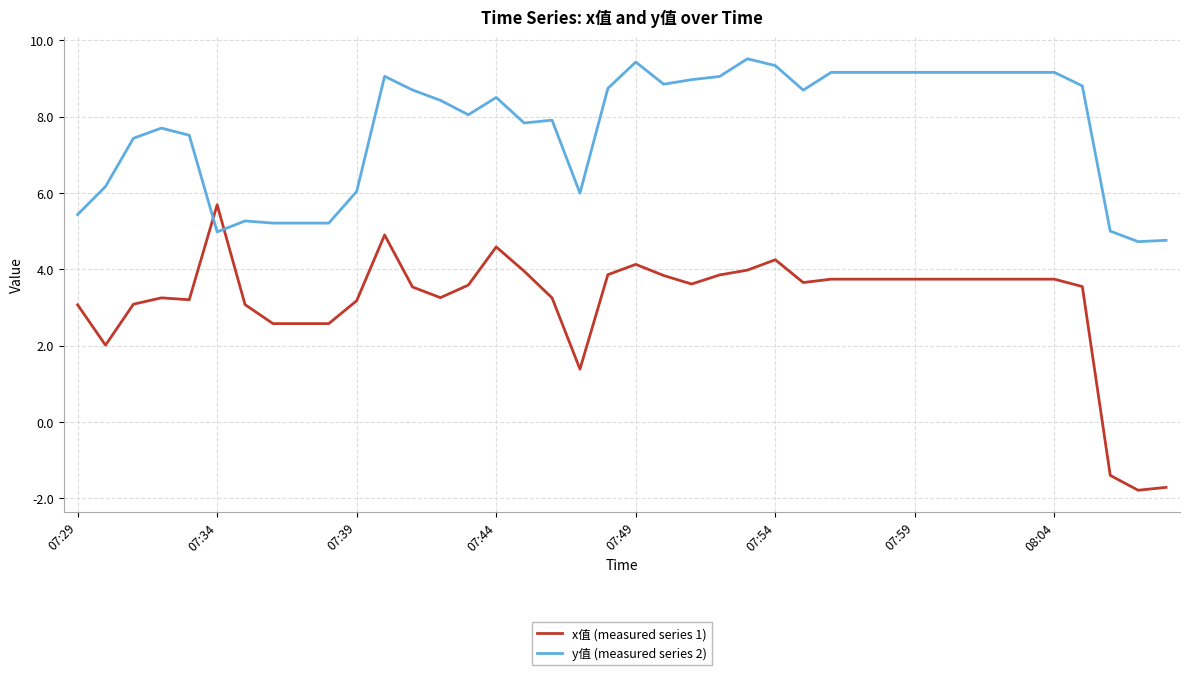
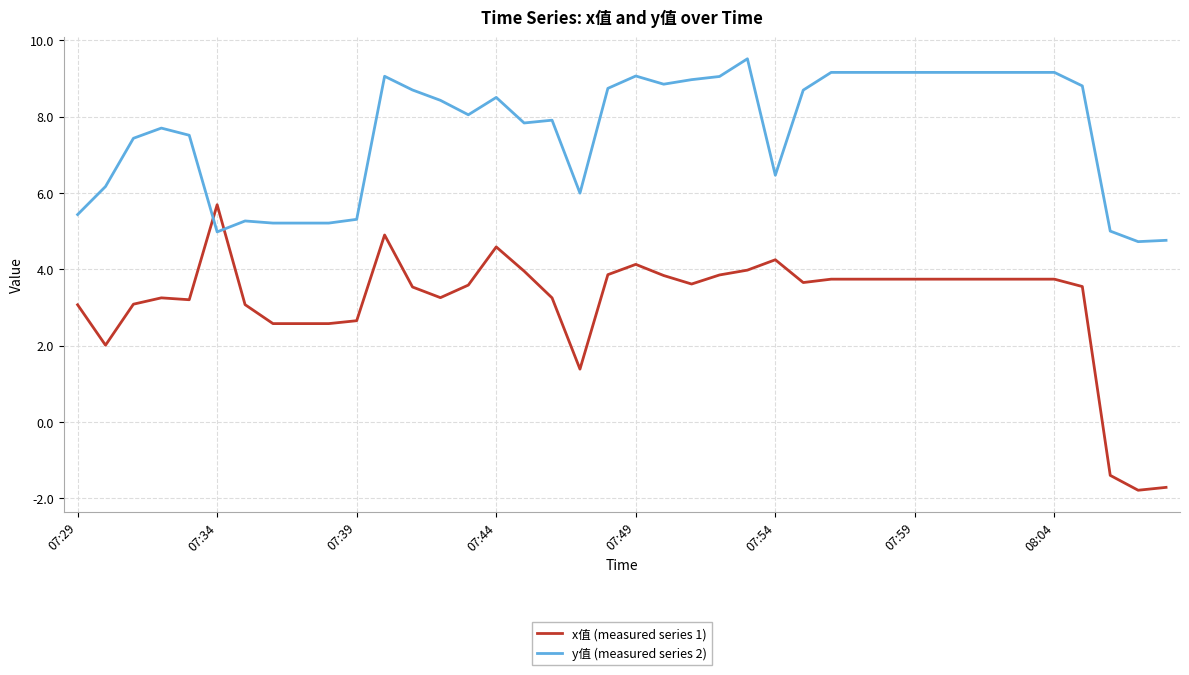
  {
    "x值 (measured series 1)": {
      "07:29": 3.1,
      "07:34": 5.7,
-     "07:39": 3.2,
+     "07:39": 2.7,
      "07:44": 4.6,
      "07:49": 4.1,
      "07:54": 4.2,
      "07:59": 3.7,
      "08:04": 3.7
    },
    "y值 (measured series 2)": {
      "07:29": 5.4,
      "07:34": 5.0,
-     "07:39": 6.0,
+     "07:39": 5.3,
      "07:44": 8.5,
-     "07:49": 9.4,
-     "07:54": 9.3,
+     "07:49": 9.1,
+     "07:54": 6.5,
      "07:59": 9.2,
      "08:04": 9.2
    }
  }
